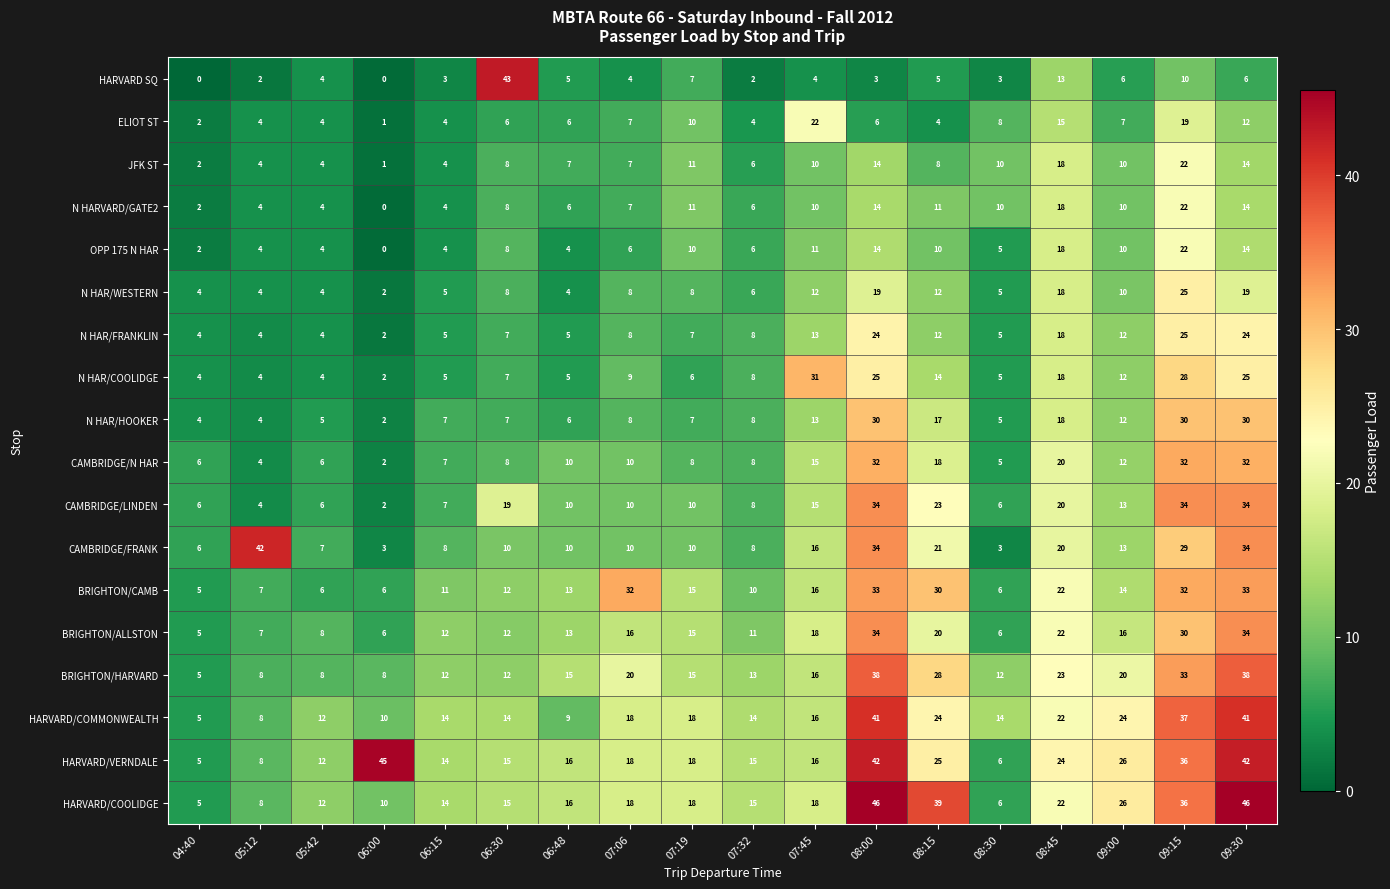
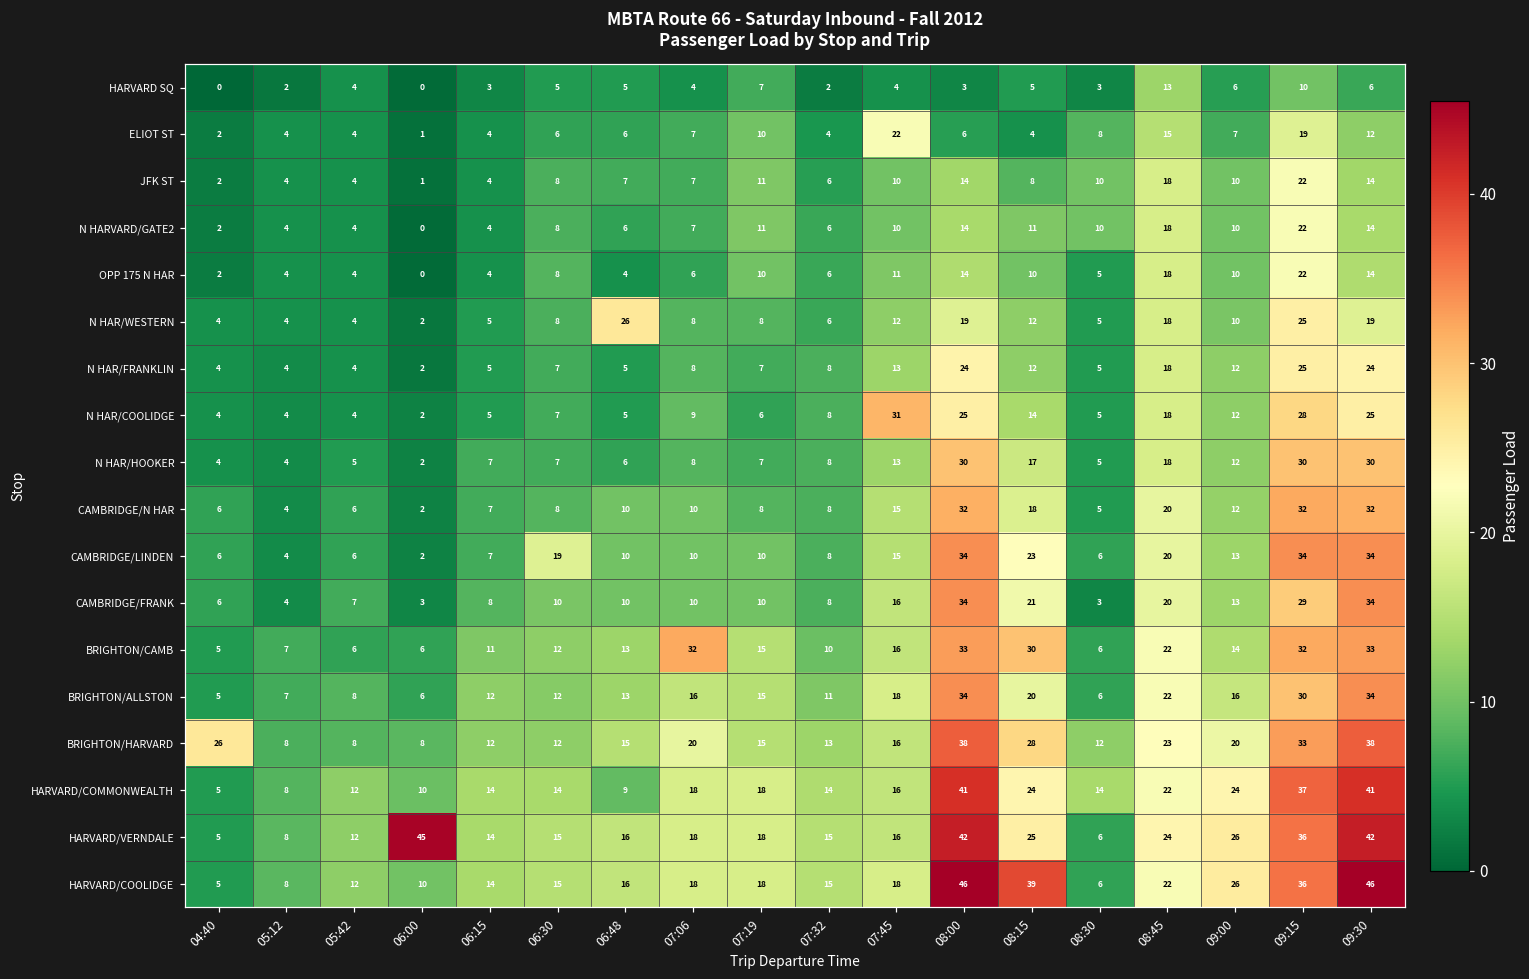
  {
    "HARVARD SQ": {
      "04:40": 0,
      "05:12": 2,
      "05:42": 4,
      "06:00": 0,
      "06:15": 3,
-     "06:30": 43,
+     "06:30": 5,
      "06:48": 5,
      "07:06": 4,
      "07:19": 7,
      "07:32": 2,
      "07:45": 4,
      "08:00": 3,
      "08:15": 5,
      "08:30": 3,
      "08:45": 13,
      "09:00": 6,
      "09:15": 10,
      "09:30": 6
    },
    "N HAR/WESTERN": {
      "04:40": 4,
      "05:12": 4,
      "05:42": 4,
      "06:00": 2,
      "06:15": 5,
      "06:30": 8,
-     "06:48": 4,
+     "06:48": 26,
      "07:06": 8,
      "07:19": 8,
      "07:32": 6,
      "07:45": 12,
      "08:00": 19,
      "08:15": 12,
      "08:30": 5,
      "08:45": 18,
      "09:00": 10,
      "09:15": 25,
      "09:30": 19
    },
    "CAMBRIDGE/FRANK": {
      "04:40": 6,
-     "05:12": 42,
+     "05:12": 4,
      "05:42": 7,
      "06:00": 3,
      "06:15": 8,
      "06:30": 10,
      "06:48": 10,
      "07:06": 10,
      "07:19": 10,
      "07:32": 8,
      "07:45": 16,
      "08:00": 34,
      "08:15": 21,
      "08:30": 3,
      "08:45": 20,
      "09:00": 13,
      "09:15": 29,
      "09:30": 34
    },
    "BRIGHTON/HARVARD": {
-     "04:40": 5,
+     "04:40": 26,
      "05:12": 8,
      "05:42": 8,
      "06:00": 8,
      "06:15": 12,
      "06:30": 12,
      "06:48": 15,
      "07:06": 20,
      "07:19": 15,
      "07:32": 13,
      "07:45": 16,
      "08:00": 38,
      "08:15": 28,
      "08:30": 12,
      "08:45": 23,
      "09:00": 20,
      "09:15": 33,
      "09:30": 38
    }
  }
